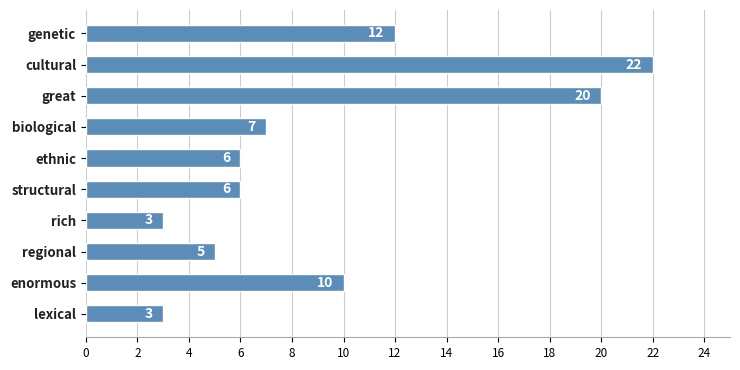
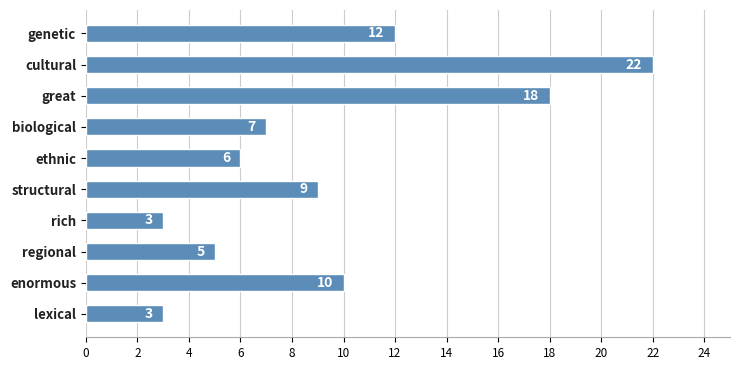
  {
    "genetic": 12,
    "cultural": 22,
-   "great": 20,
+   "great": 18,
    "biological": 7,
    "ethnic": 6,
-   "structural": 6,
+   "structural": 9,
    "rich": 3,
    "regional": 5,
    "enormous": 10,
    "lexical": 3
  }
